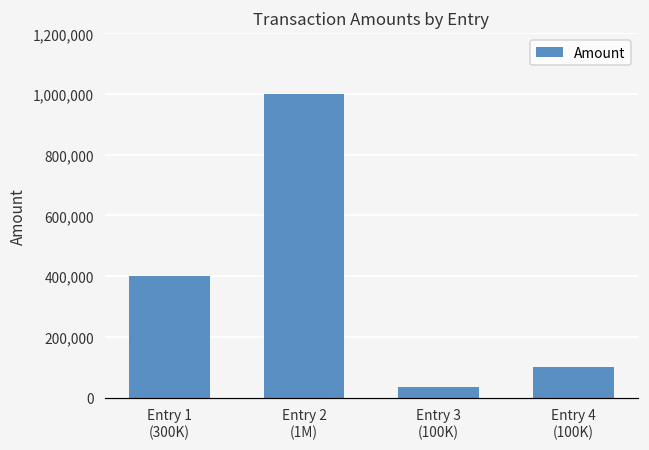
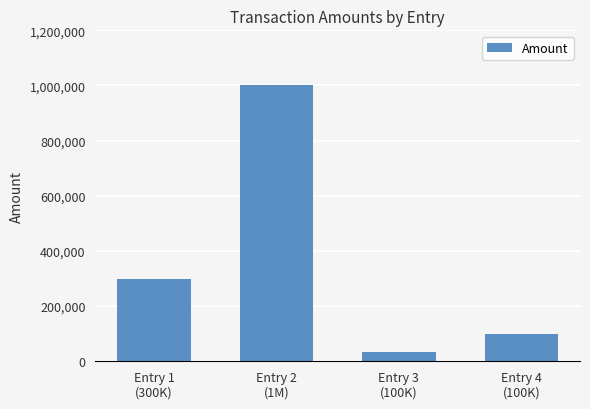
  {
-   "Entry 1 (300K)": "400,000",
+   "Entry 1 (300K)": "300,000",
    "Entry 2 (1M)": "1,000,000",
    "Entry 3 (100K)": "30,000",
    "Entry 4 (100K)": "100,000"
  }
